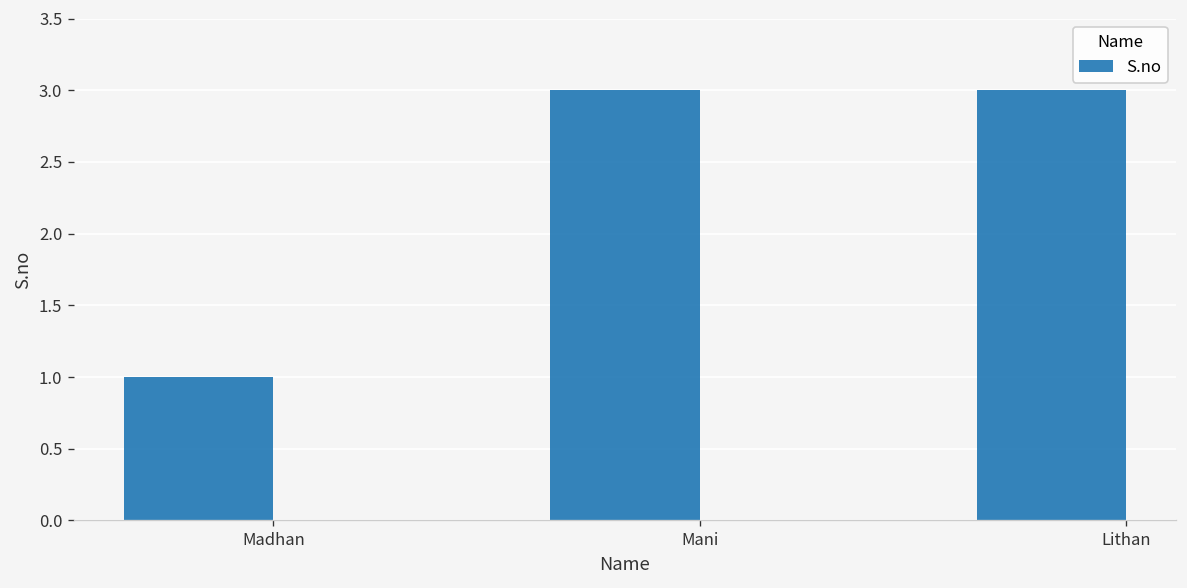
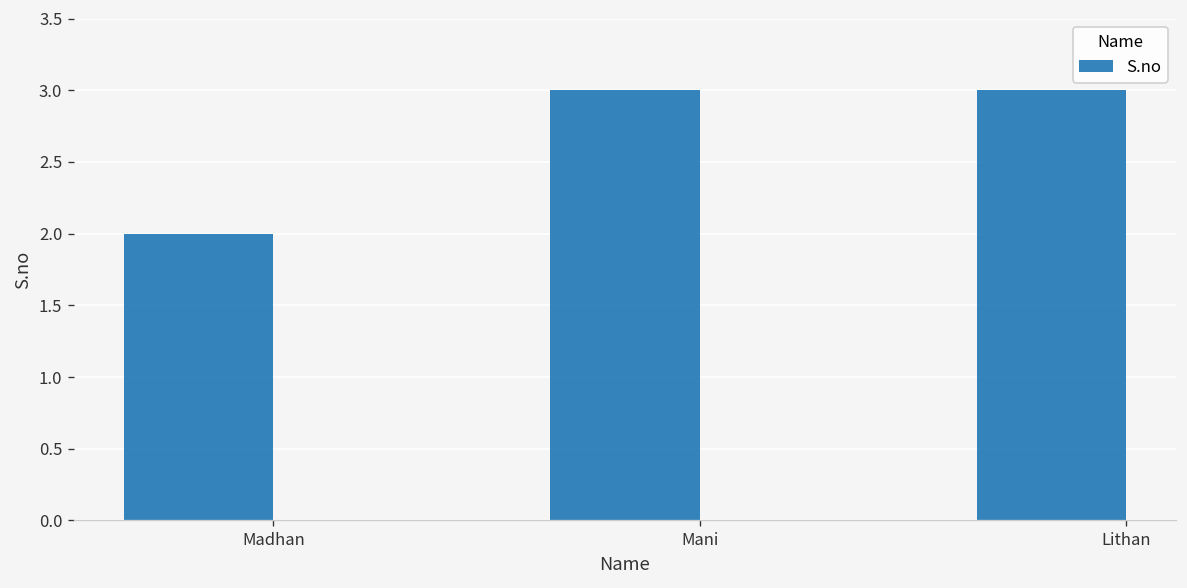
  {
-   "Madhan": 1,
+   "Madhan": 2,
    "Mani": 3,
    "Lithan": 3
  }
